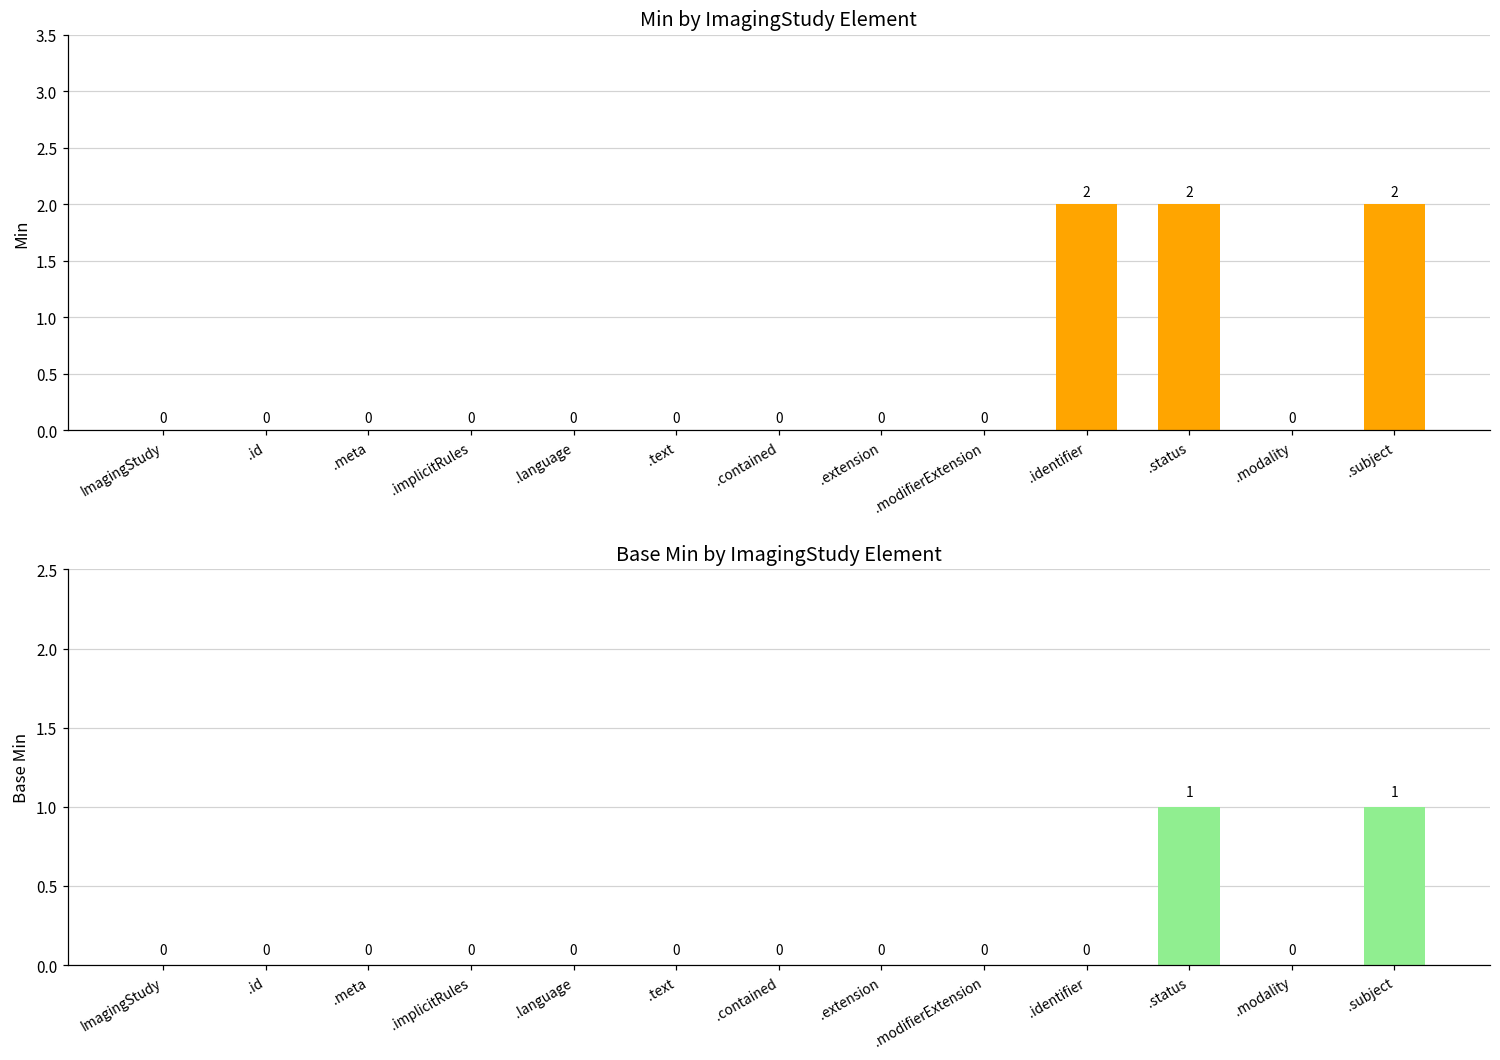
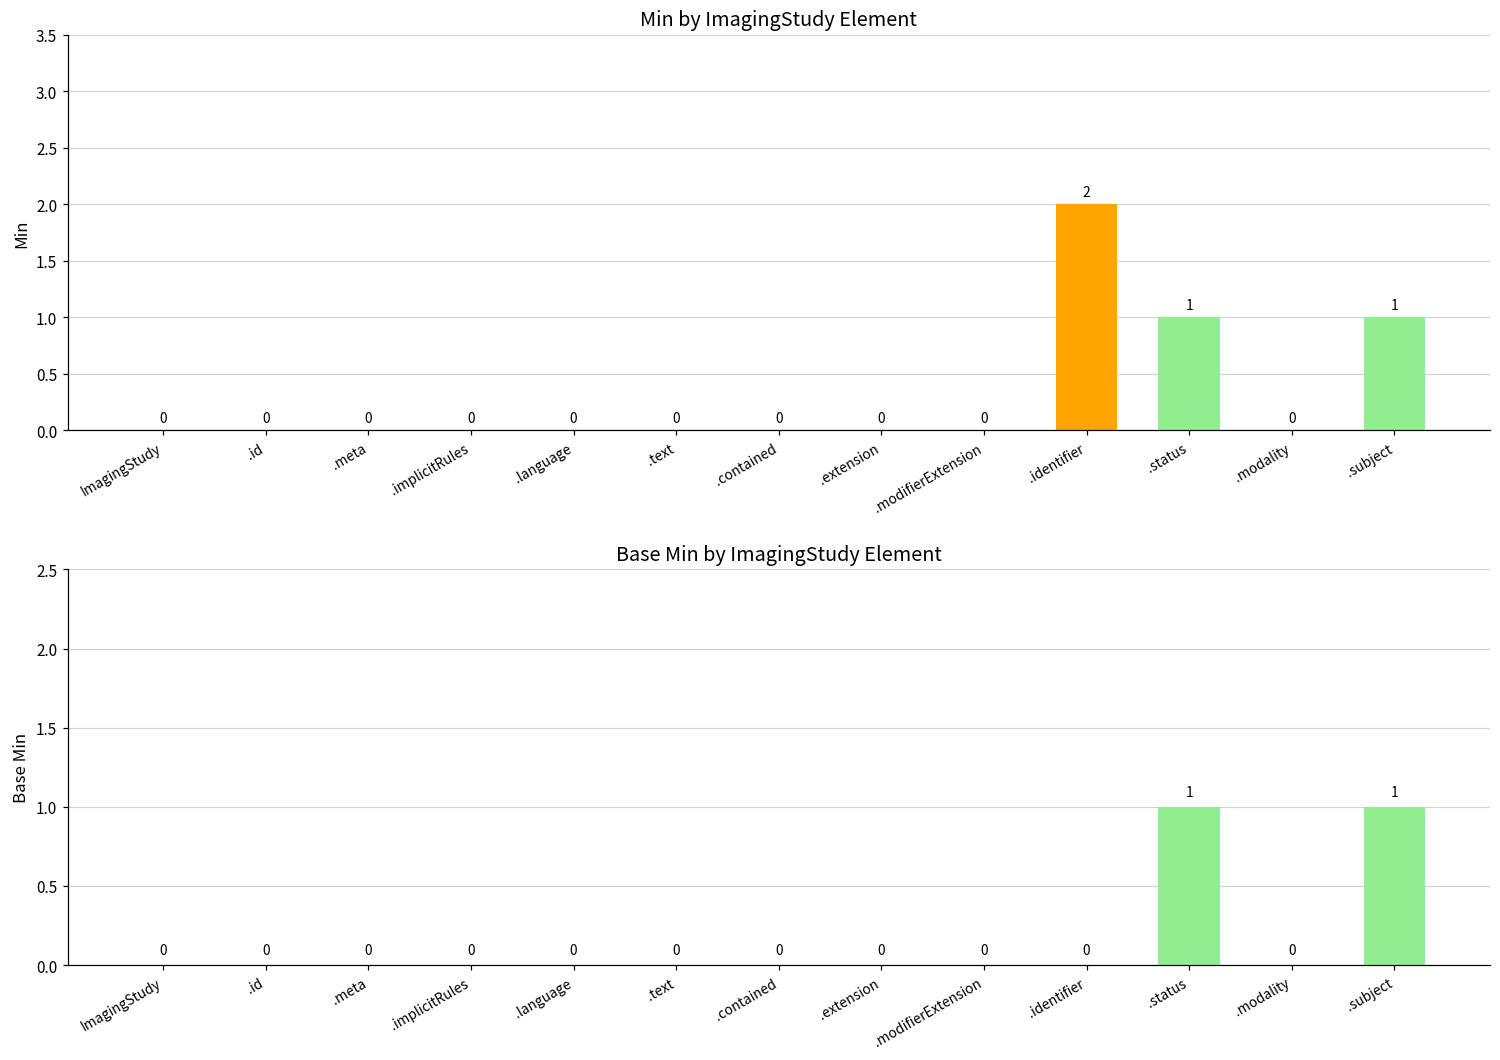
  {
    "Min by ImagingStudy Element": {
      "ImagingStudy": 0,
      ".id": 0,
      ".meta": 0,
      ".implicitRules": 0,
      ".language": 0,
      ".text": 0,
      ".contained": 0,
      ".extension": 0,
      ".modifierExtension": 0,
      ".identifier": 2,
-     ".status": 2,
+     ".status": 1,
      ".modality": 0,
-     ".subject": 2
+     ".subject": 1
    },
    "Base Min by ImagingStudy Element": {
      "ImagingStudy": 0,
      ".id": 0,
      ".meta": 0,
      ".implicitRules": 0,
      ".language": 0,
      ".text": 0,
      ".contained": 0,
      ".extension": 0,
      ".modifierExtension": 0,
      ".identifier": 0,
      ".status": 1,
      ".modality": 0,
      ".subject": 1
    }
  }
